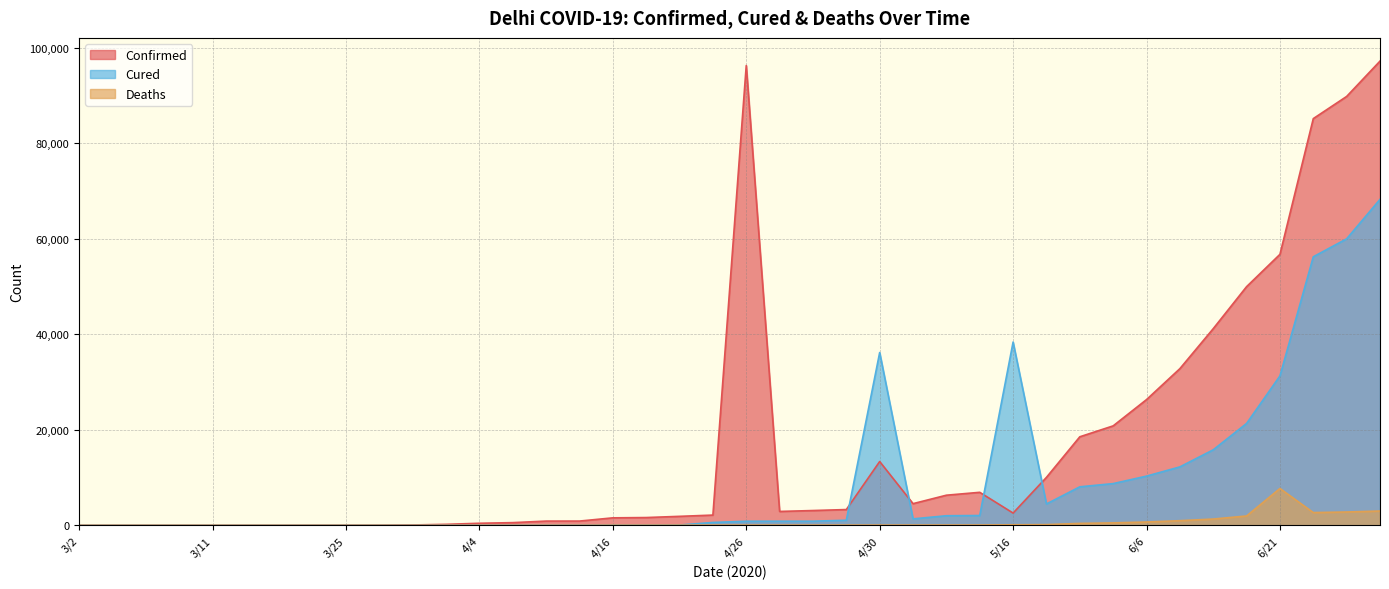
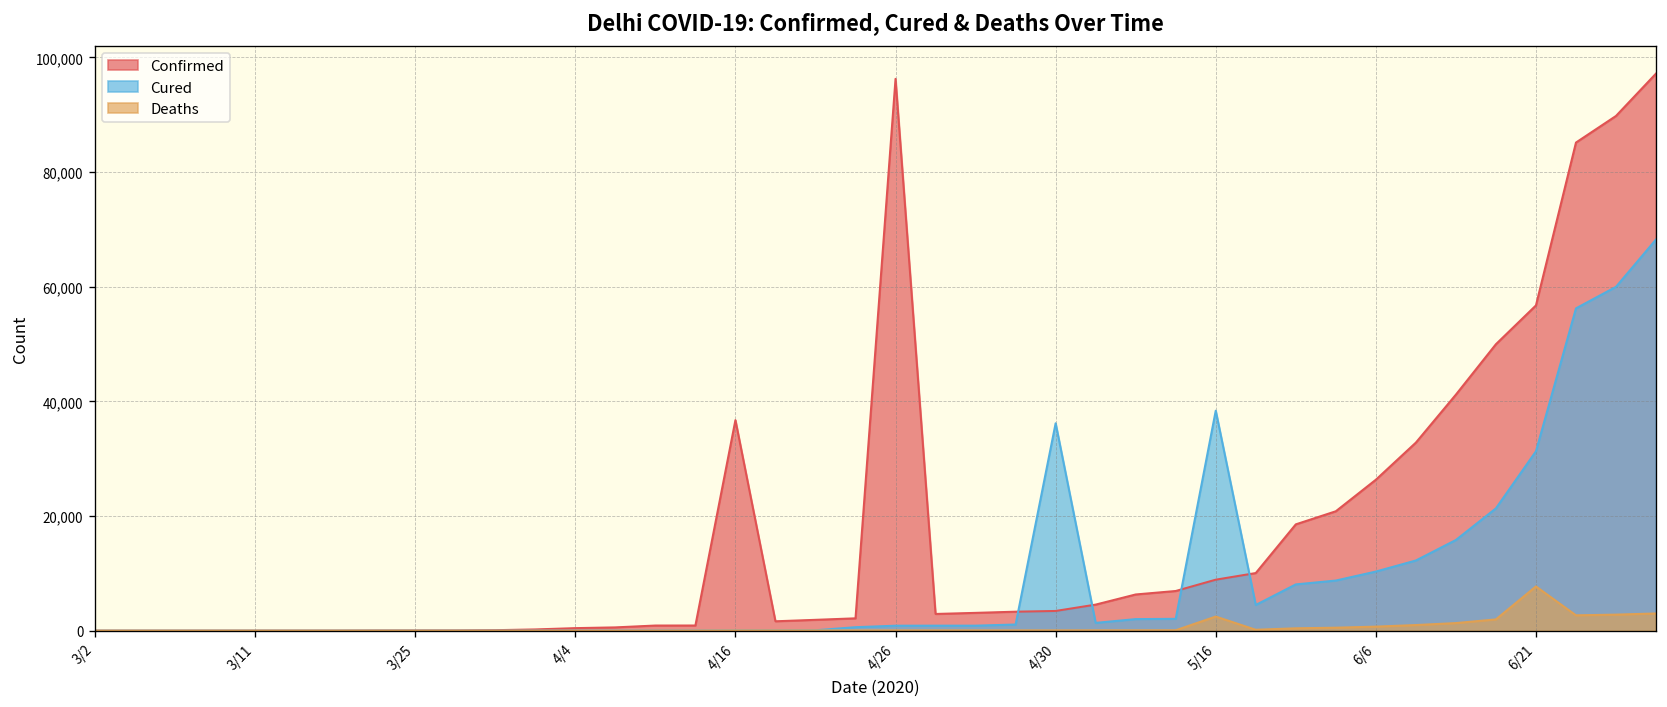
  {
    "Confirmed": {
-     "4/16": "2,000",
+     "4/16": "37,000",
      "4/26": "96,000",
-     "4/30": "13,000",
-     "5/16": "3,000",
+     "4/30": "3,000",
+     "5/16": "9,000",
      "6/6": "26,000",
      "6/21": "57,000"
    },
    "Cured": {
      "4/26": "1,000",
      "4/30": "36,000",
      "5/16": "38,000",
      "6/6": "10,000",
      "6/21": "31,000"
    },
    "Deaths": {
      "4/26": "0",
      "4/30": "0",
-     "5/16": "0",
+     "5/16": "2,000",
      "6/6": "1,000",
      "6/21": "8,000"
    }
  }
